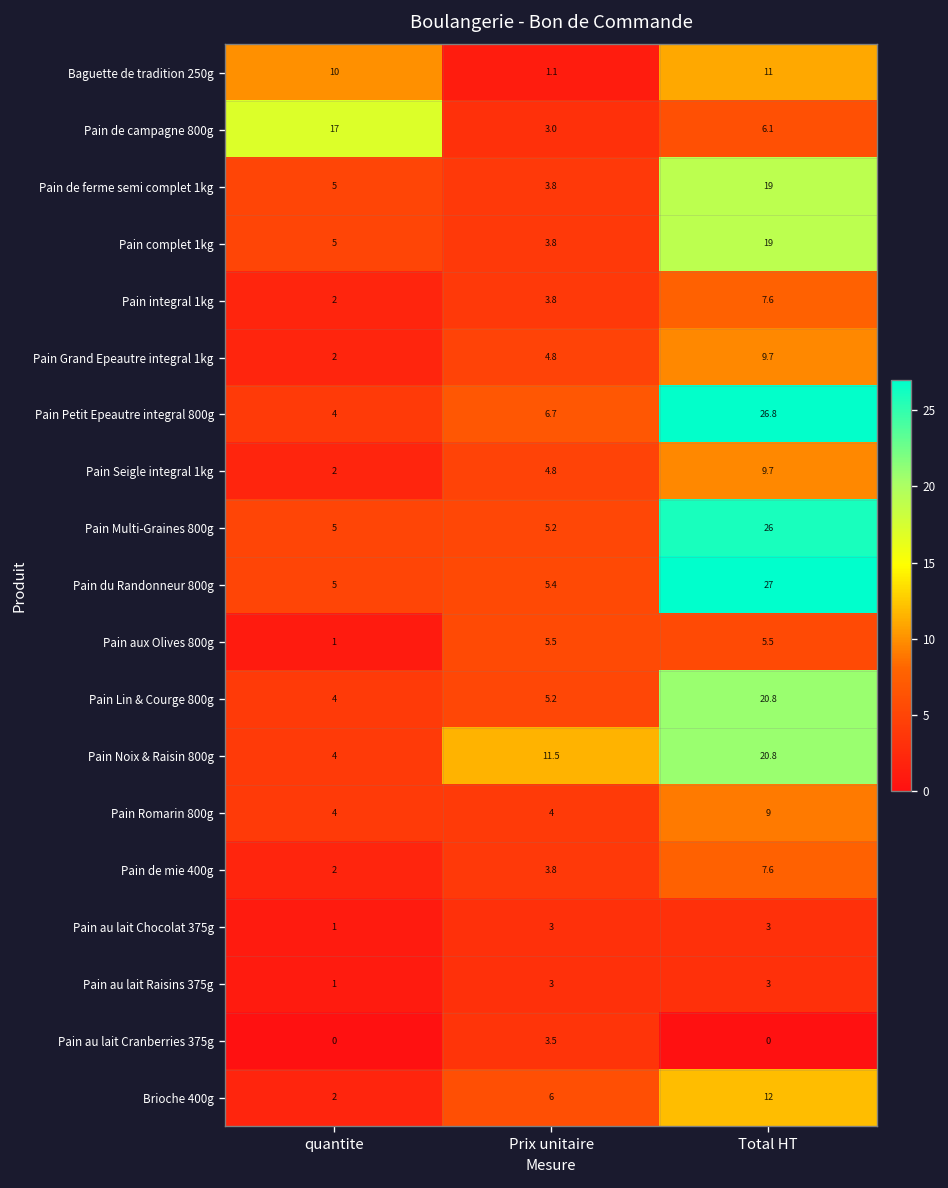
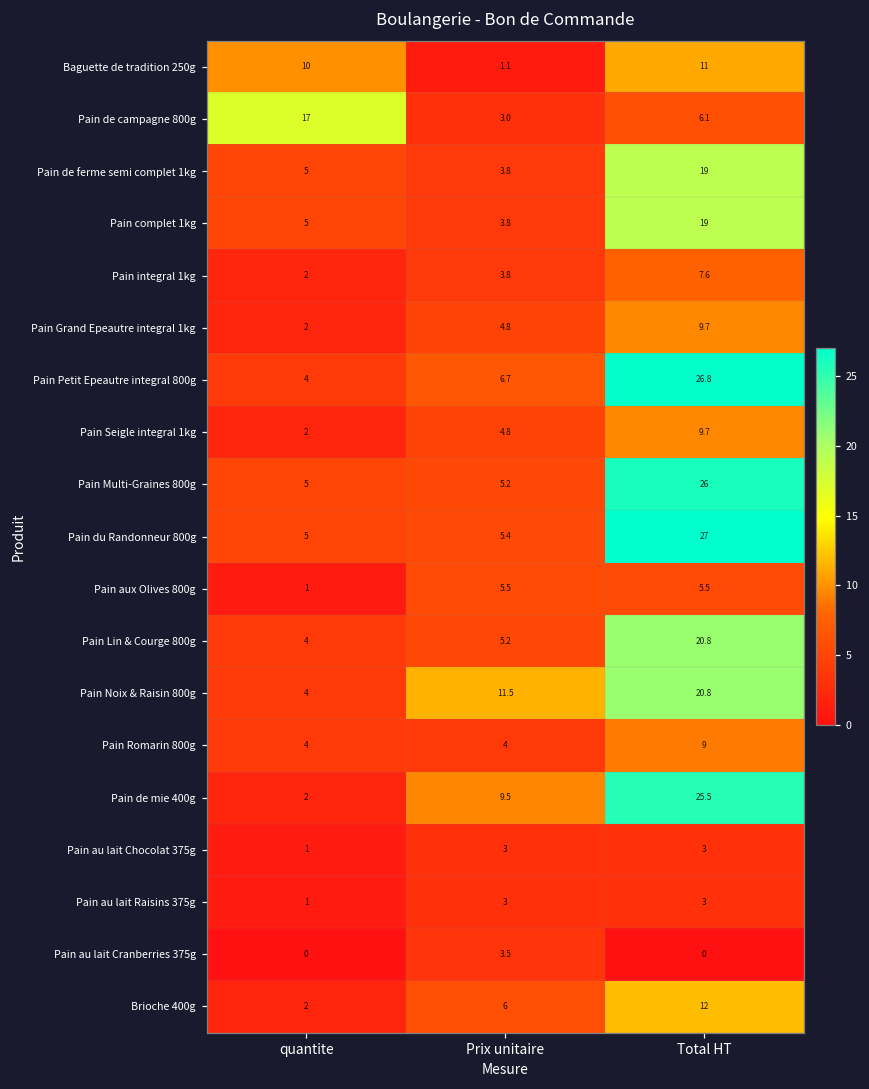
  {
    "Baguette de tradition 250g": {
      "quantite": 10,
      "Prix unitaire": 1.1,
      "Total HT": 11
    },
    "Pain de campagne 800g": {
      "quantite": 17,
      "Prix unitaire": 3.0,
      "Total HT": 6.1
    },
    "Pain de ferme semi complet 1kg": {
      "quantite": 5,
      "Prix unitaire": 3.8,
      "Total HT": 19
    },
    "Pain complet 1kg": {
      "quantite": 5,
      "Prix unitaire": 3.8,
      "Total HT": 19
    },
    "Pain integral 1kg": {
      "quantite": 2,
      "Prix unitaire": 3.8,
      "Total HT": 7.6
    },
    "Pain Grand Epeautre integral 1kg": {
      "quantite": 2,
      "Prix unitaire": 4.8,
      "Total HT": 9.7
    },
    "Pain Petit Epeautre integral 800g": {
      "quantite": 4,
      "Prix unitaire": 6.7,
      "Total HT": 26.8
    },
    "Pain Seigle integral 1kg": {
      "quantite": 2,
      "Prix unitaire": 4.8,
      "Total HT": 9.7
    },
    "Pain Multi-Graines 800g": {
      "quantite": 5,
      "Prix unitaire": 5.2,
      "Total HT": 26
    },
    "Pain du Randonneur 800g": {
      "quantite": 5,
      "Prix unitaire": 5.4,
      "Total HT": 27
    },
    "Pain aux Olives 800g": {
      "quantite": 1,
      "Prix unitaire": 5.5,
      "Total HT": 5.5
    },
    "Pain Lin & Courge 800g": {
      "quantite": 4,
      "Prix unitaire": 5.2,
      "Total HT": 20.8
    },
    "Pain Noix & Raisin 800g": {
      "quantite": 4,
      "Prix unitaire": 11.5,
      "Total HT": 20.8
    },
    "Pain Romarin 800g": {
      "quantite": 4,
      "Prix unitaire": 4,
      "Total HT": 9
    },
    "Pain de mie 400g": {
      "quantite": 2,
-     "Prix unitaire": 3.8,
-     "Total HT": 7.6
+     "Prix unitaire": 9.5,
+     "Total HT": 25.5
    },
    "Pain au lait Chocolat 375g": {
      "quantite": 1,
      "Prix unitaire": 3,
      "Total HT": 3
    },
    "Pain au lait Raisins 375g": {
      "quantite": 1,
      "Prix unitaire": 3,
      "Total HT": 3
    },
    "Pain au lait Cranberries 375g": {
      "quantite": 0,
      "Prix unitaire": 3.5,
      "Total HT": 0
    },
    "Brioche 400g": {
      "quantite": 2,
      "Prix unitaire": 6,
      "Total HT": 12
    }
  }
